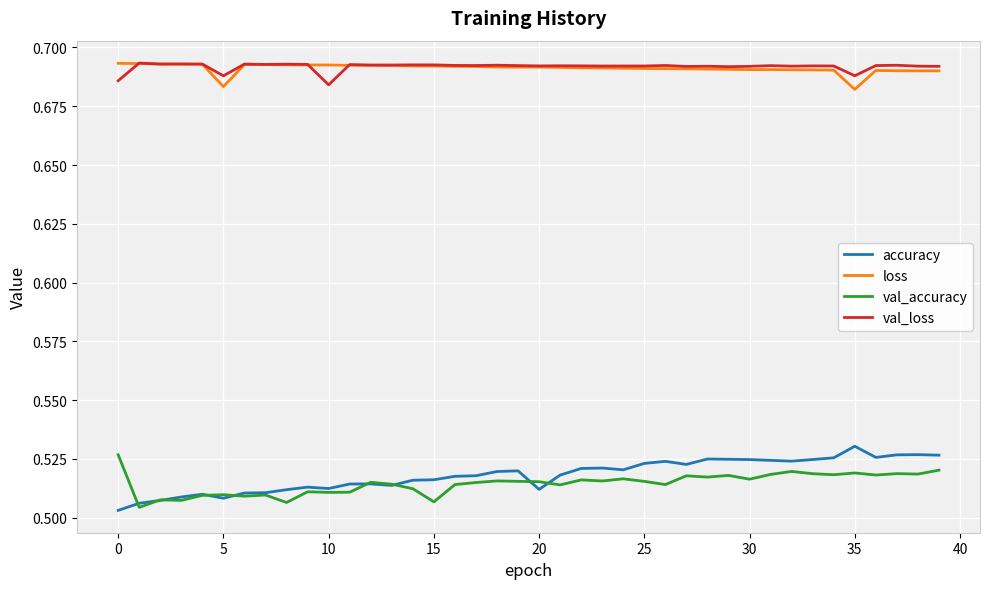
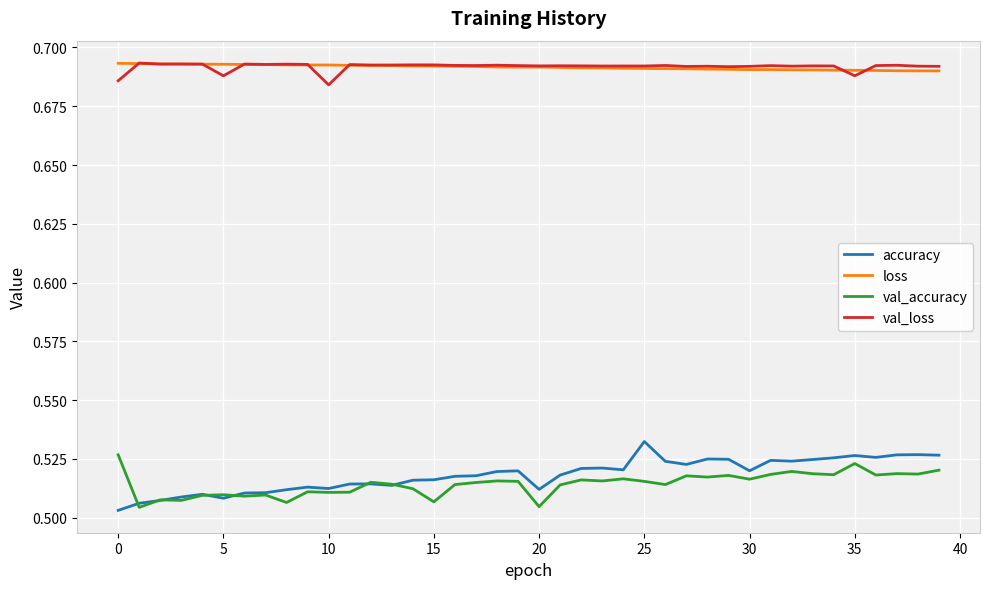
  {
    "accuracy": {
      "0": 0.503,
      "5": 0.508,
      "10": 0.512,
      "15": 0.516,
      "20": 0.512,
-     "25": 0.523,
-     "30": 0.525,
-     "35": 0.530
+     "25": 0.532,
+     "30": 0.520,
+     "35": 0.526
    },
    "loss": {
      "0": 0.693,
-     "5": 0.683,
+     "5": 0.693,
      "10": 0.693,
      "30": 0.691,
-     "35": 0.682
+     "35": 0.690
    },
    "val_accuracy": {
      "0": 0.527,
      "5": 0.510,
      "10": 0.511,
      "15": 0.507,
-     "20": 0.515,
+     "20": 0.505,
      "25": 0.515,
      "30": 0.516,
-     "35": 0.519
+     "35": 0.523
    },
    "val_loss": {
      "0": 0.686,
      "5": 0.688,
      "10": 0.684,
      "30": 0.692,
      "35": 0.688
    }
  }
